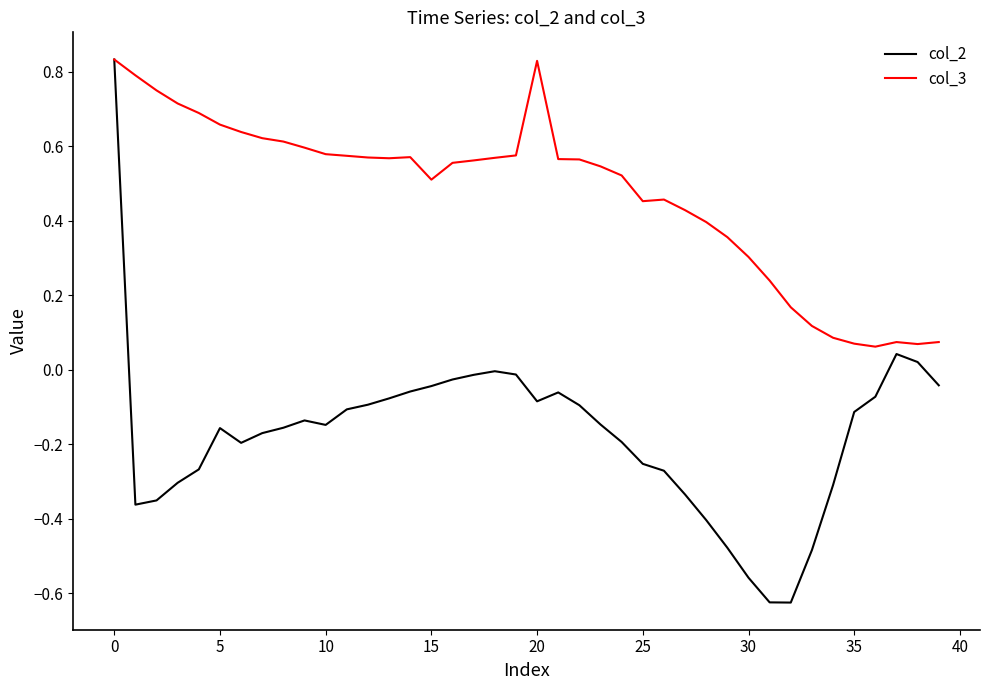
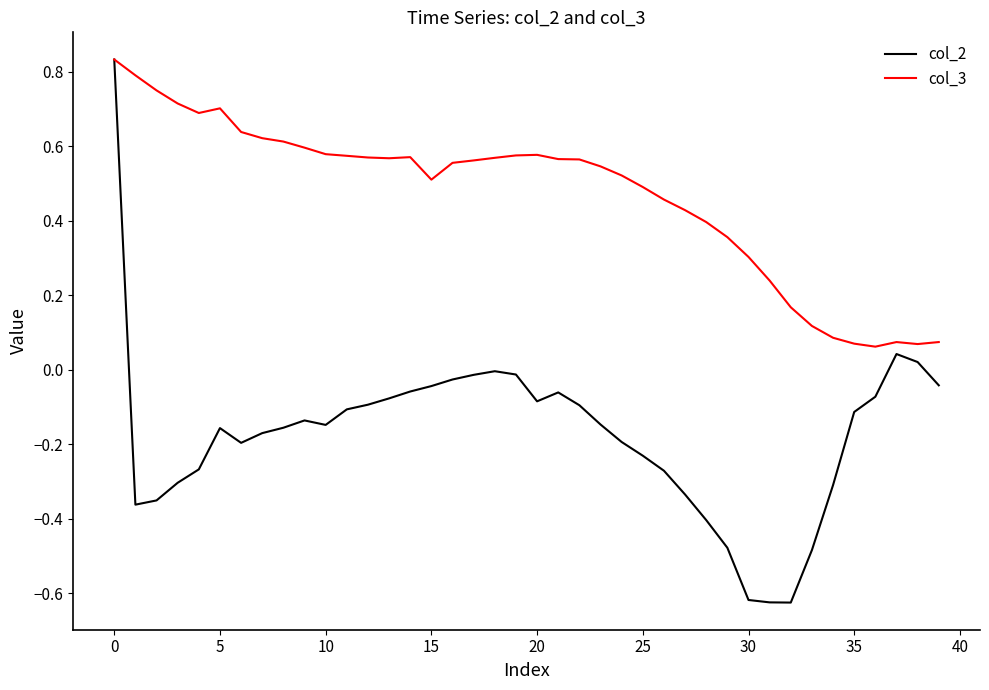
  {
    "col_2": {
      "5": -0.16,
      "10": -0.15,
      "15": -0.04,
      "20": -0.08,
-     "25": -0.25,
-     "30": -0.56,
+     "25": -0.23,
+     "30": -0.62,
      "35": -0.11
    },
    "col_3": {
-     "5": 0.66,
+     "5": 0.70,
      "10": 0.58,
      "15": 0.51,
-     "20": 0.83,
-     "25": 0.45,
+     "20": 0.58,
+     "25": 0.49,
      "30": 0.30,
      "35": 0.07
    }
  }
